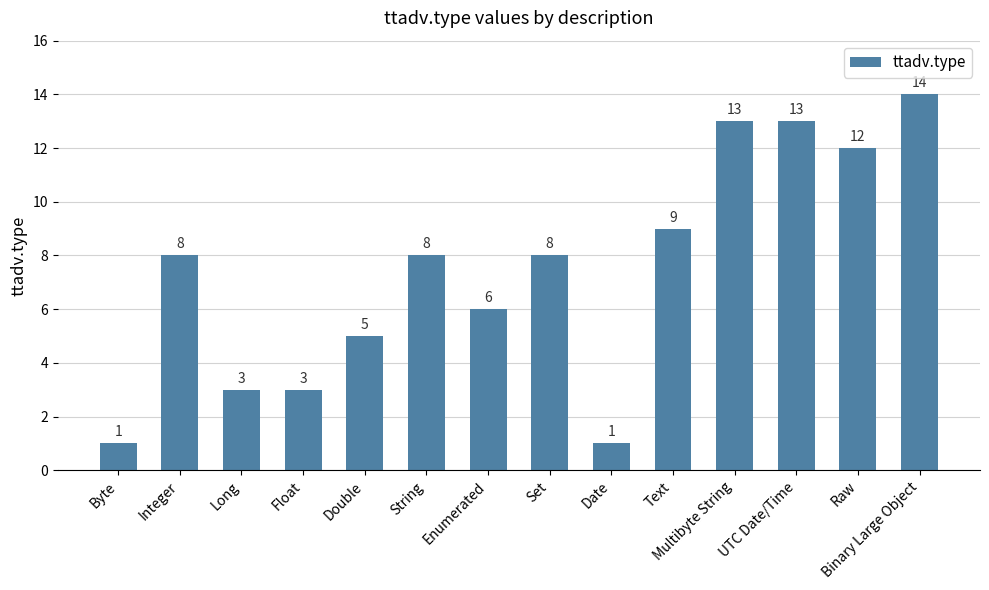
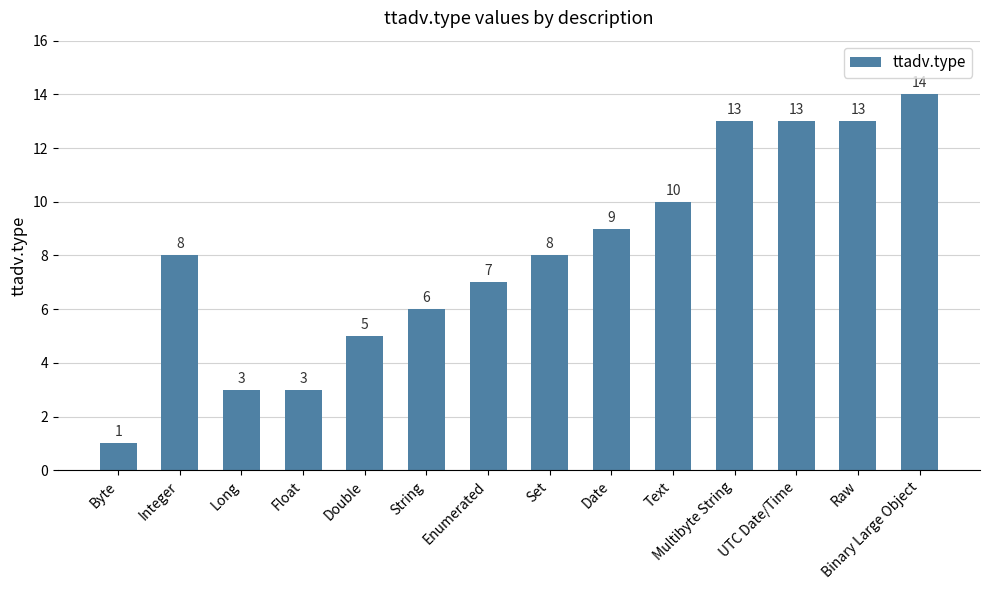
  {
    "Byte": 1,
    "Integer": 8,
    "Long": 3,
    "Float": 3,
    "Double": 5,
-   "String": 8,
-   "Enumerated": 6,
+   "String": 6,
+   "Enumerated": 7,
    "Set": 8,
-   "Date": 1,
-   "Text": 9,
+   "Date": 9,
+   "Text": 10,
    "Multibyte String": 13,
    "UTC Date/Time": 13,
-   "Raw": 12
+   "Raw": 13
  }
